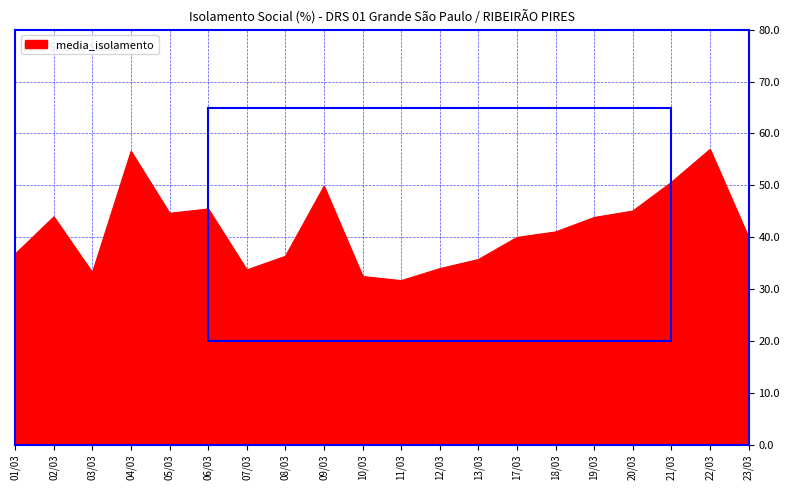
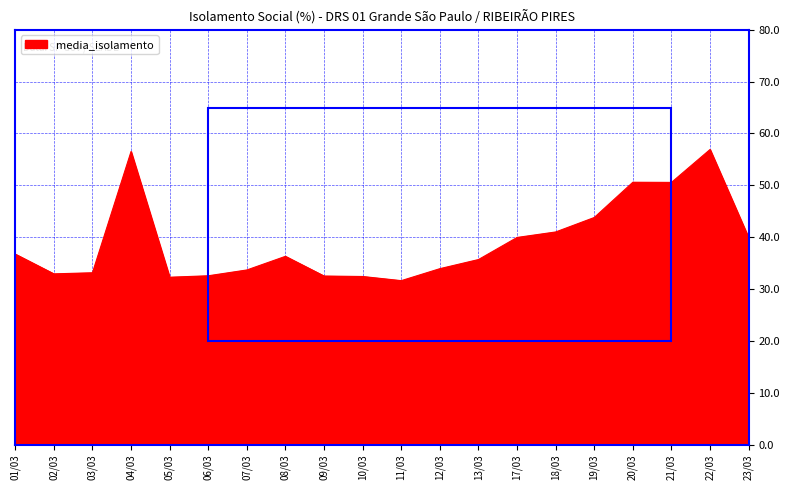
  {
    "01/03": 37,
-   "02/03": 44,
+   "02/03": 33,
    "03/03": 33,
    "04/03": 57,
-   "05/03": 45,
-   "06/03": 45,
+   "05/03": 32,
+   "06/03": 33,
    "07/03": 34,
    "08/03": 36,
-   "09/03": 50,
+   "09/03": 33,
    "10/03": 32,
    "11/03": 32,
    "12/03": 34,
    "13/03": 36,
    "17/03": 40,
    "18/03": 41,
    "19/03": 44,
-   "20/03": 45,
+   "20/03": 51,
    "21/03": 51,
    "22/03": 57,
    "23/03": 40
  }
